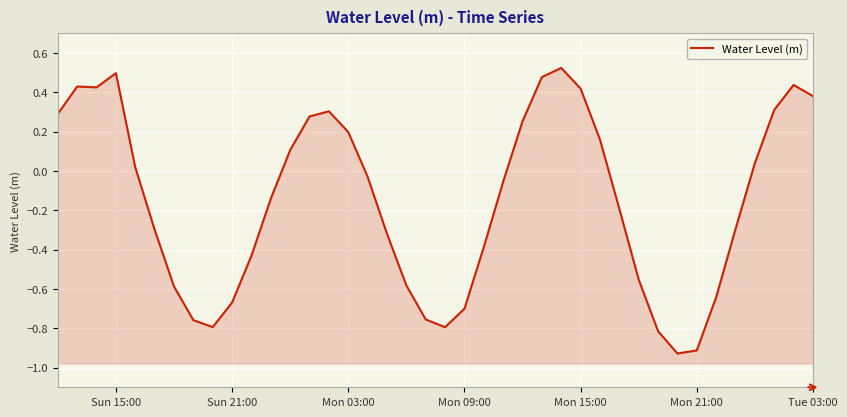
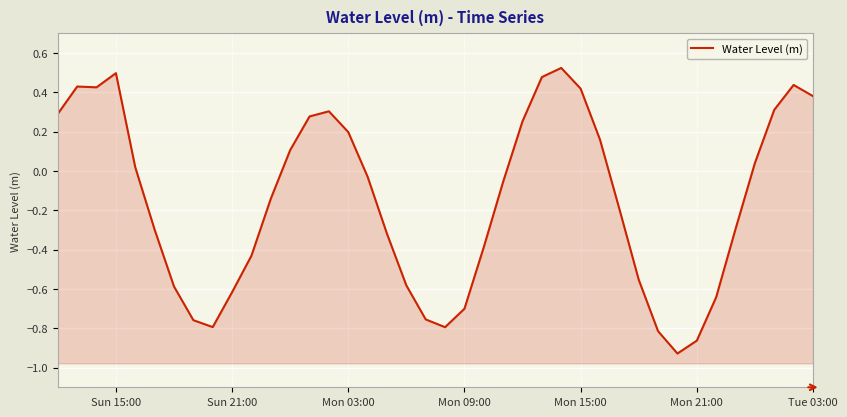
  {
    "Sun 15:00": 0.50,
-   "Sun 21:00": -0.67,
+   "Sun 21:00": -0.62,
    "Mon 03:00": 0.20,
    "Mon 09:00": -0.70,
    "Mon 15:00": 0.42,
-   "Mon 21:00": -0.91,
+   "Mon 21:00": -0.86,
    "Tue 03:00": 0.38
  }
